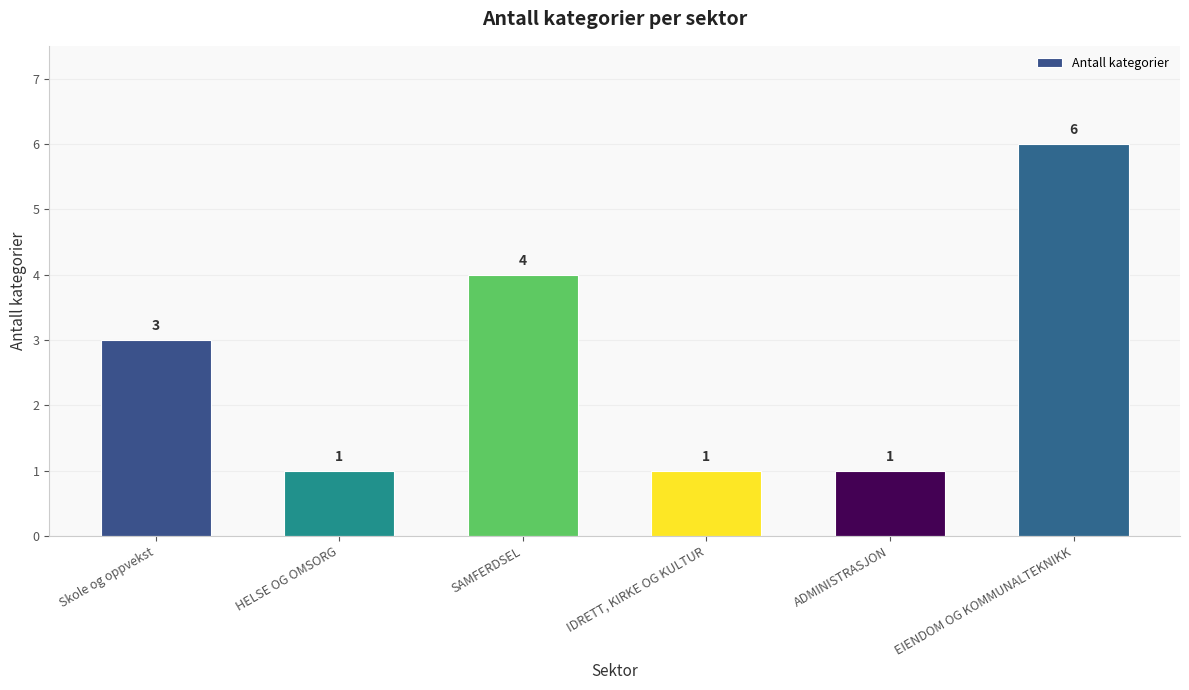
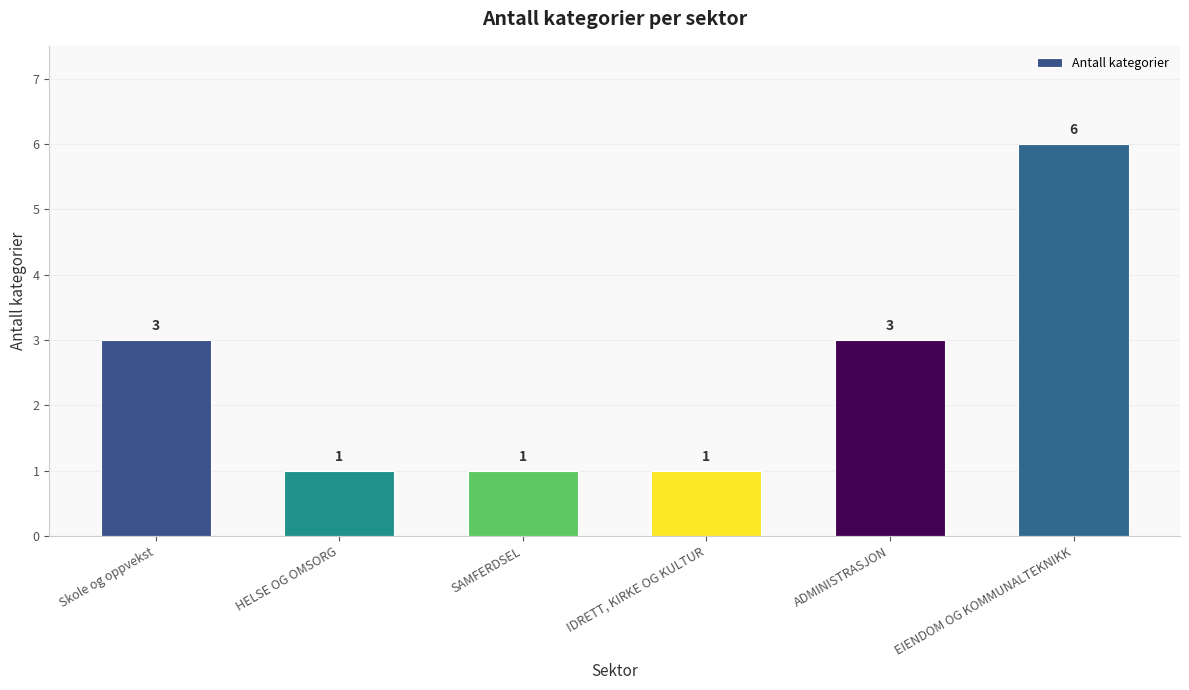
  {
    "Skole og oppvekst": 3,
    "HELSE OG OMSORG": 1,
-   "SAMFERDSEL": 4,
+   "SAMFERDSEL": 1,
    "IDRETT, KIRKE OG KULTUR": 1,
-   "ADMINISTRASJON": 1,
+   "ADMINISTRASJON": 3,
    "EIENDOM OG KOMMUNALTEKNIKK": 6
  }
